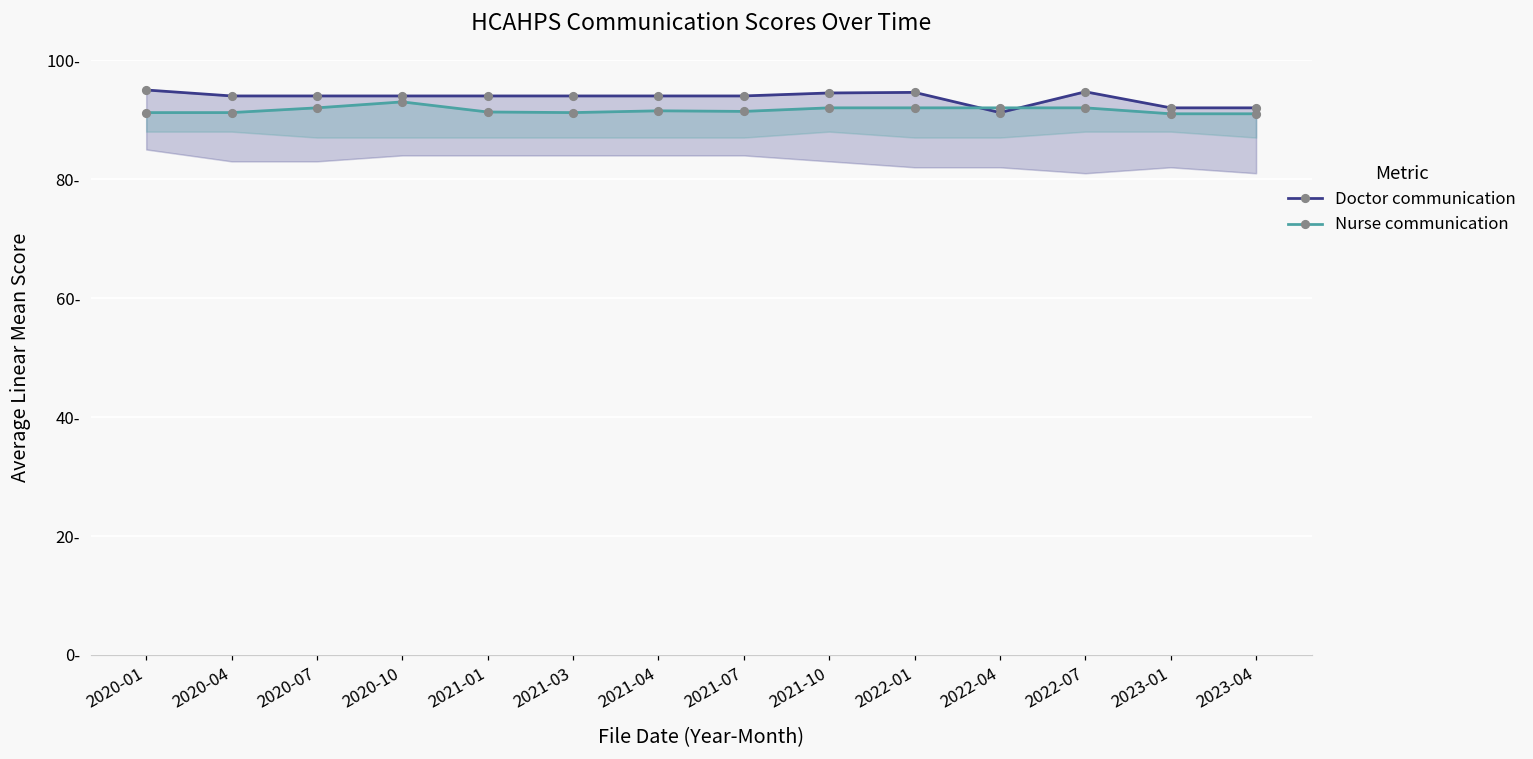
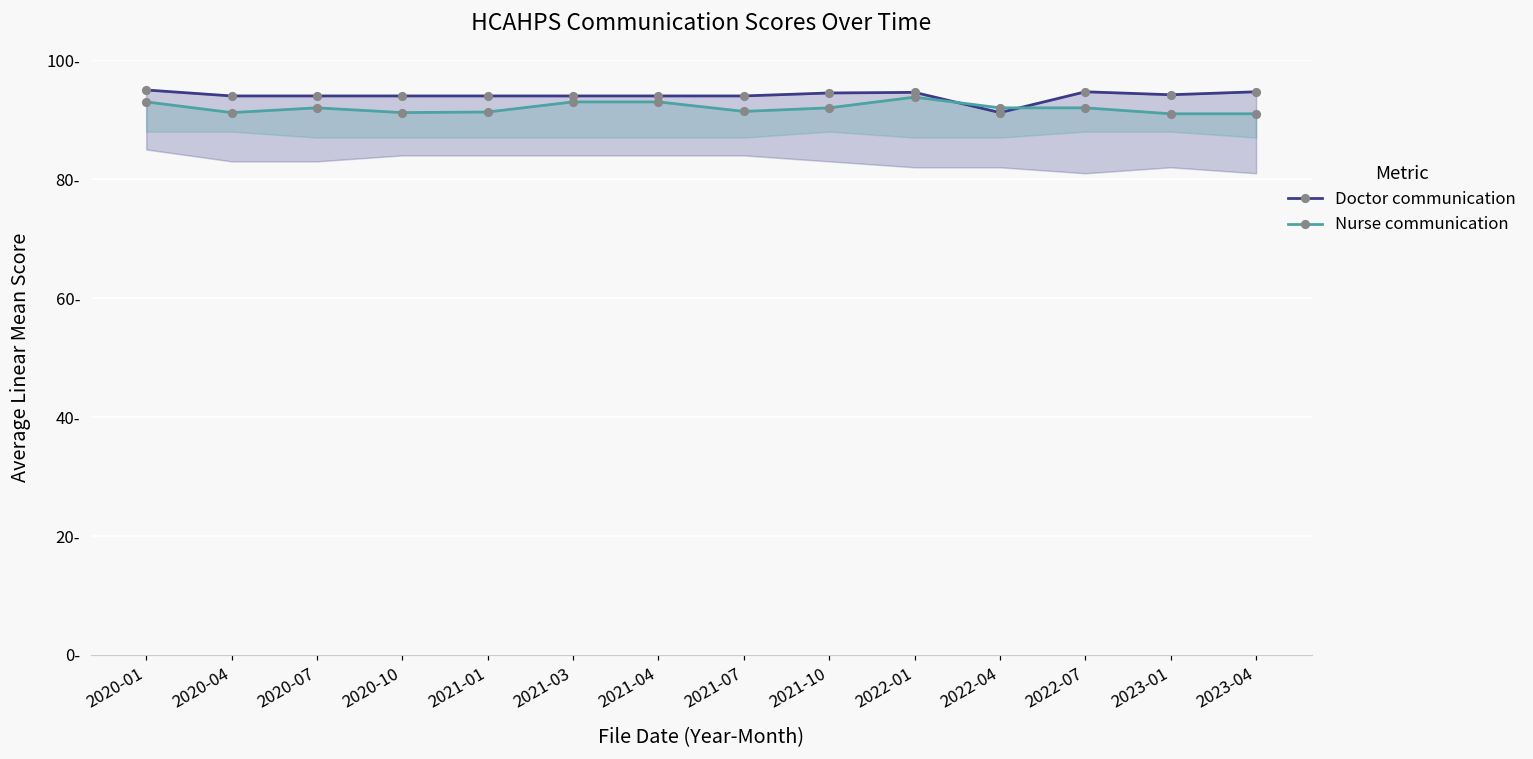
  {
    "Doctor communication": {
      "2020-01": "95-",
      "2020-04": "94-",
      "2020-07": "94-",
      "2020-10": "94-",
      "2021-01": "94-",
      "2021-03": "94-",
      "2021-04": "94-",
      "2021-07": "94-",
      "2021-10": "95-",
      "2022-01": "95-",
      "2022-04": "91-",
      "2022-07": "95-",
-     "2023-01": "92-",
-     "2023-04": "92-"
+     "2023-01": "94-",
+     "2023-04": "95-"
    },
    "Nurse communication": {
-     "2020-01": "91-",
+     "2020-01": "93-",
      "2020-04": "91-",
      "2020-07": "92-",
-     "2020-10": "93-",
+     "2020-10": "91-",
      "2021-01": "91-",
-     "2021-03": "91-",
-     "2021-04": "92-",
+     "2021-03": "93-",
+     "2021-04": "93-",
      "2021-07": "91-",
      "2021-10": "92-",
-     "2022-01": "92-",
+     "2022-01": "94-",
      "2022-04": "92-",
      "2022-07": "92-",
      "2023-01": "91-",
      "2023-04": "91-"
    }
  }
